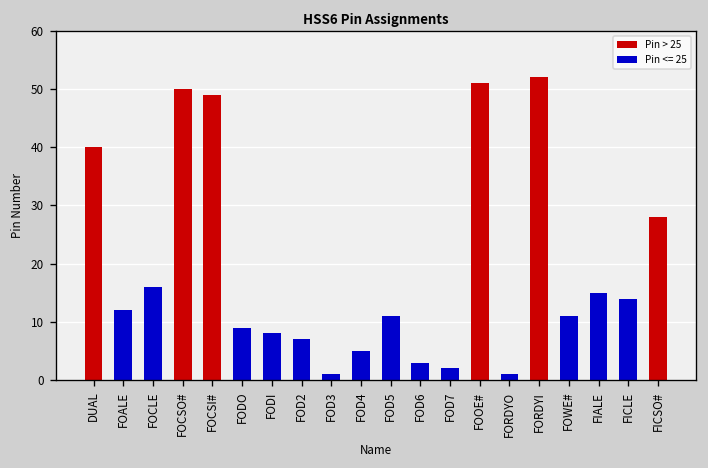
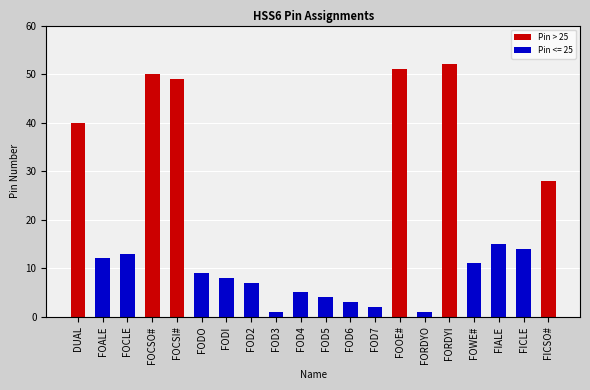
  {
    "DUAL": 40,
    "FOALE": 12,
-   "FOCLE": 16,
+   "FOCLE": 13,
    "FOCSO#": 50,
    "FOCSI#": 49,
    "FODO": 9,
    "FODI": 8,
    "FOD2": 7,
    "FOD3": 1,
    "FOD4": 5,
-   "FOD5": 11,
+   "FOD5": 4,
    "FOD6": 3,
    "FOD7": 2,
    "FOOE#": 51,
    "FORDYO": 1,
    "FORDYI": 52,
    "FOWE#": 11,
    "FIALE": 15,
    "FICLE": 14,
    "FICSO#": 28
  }
